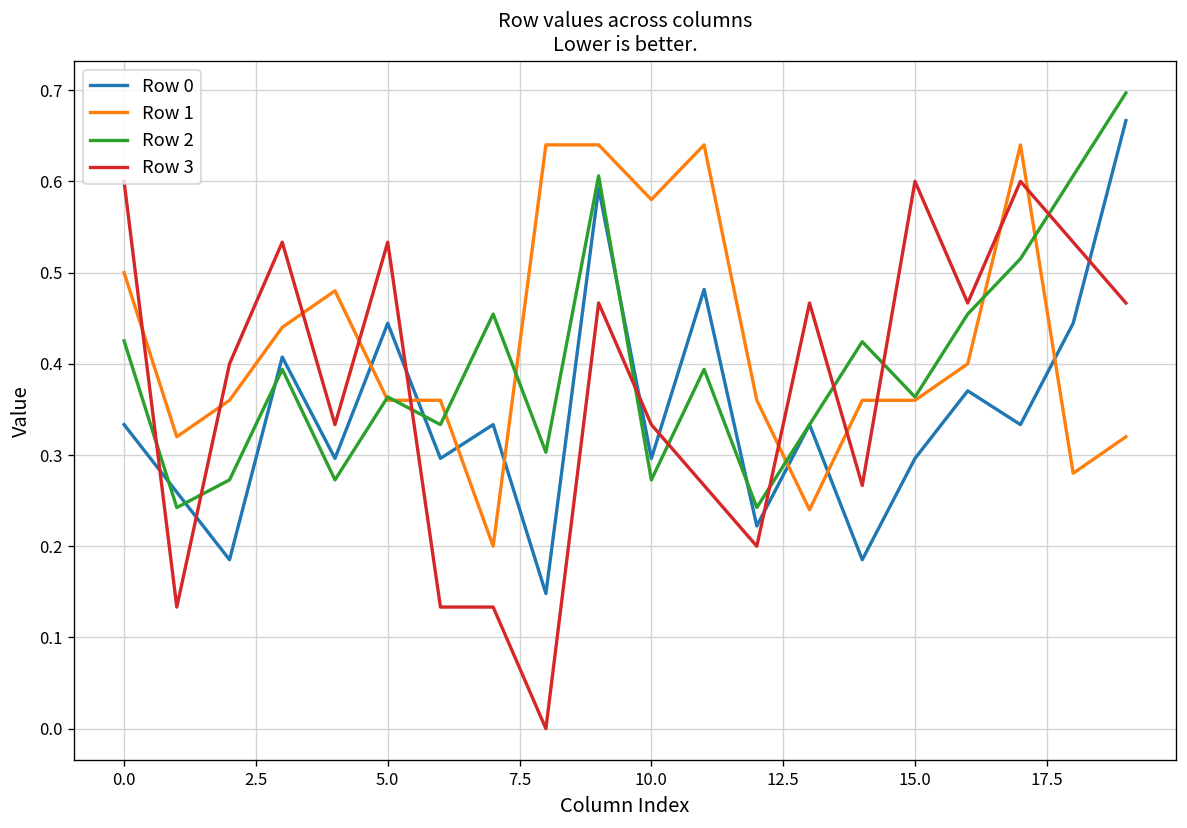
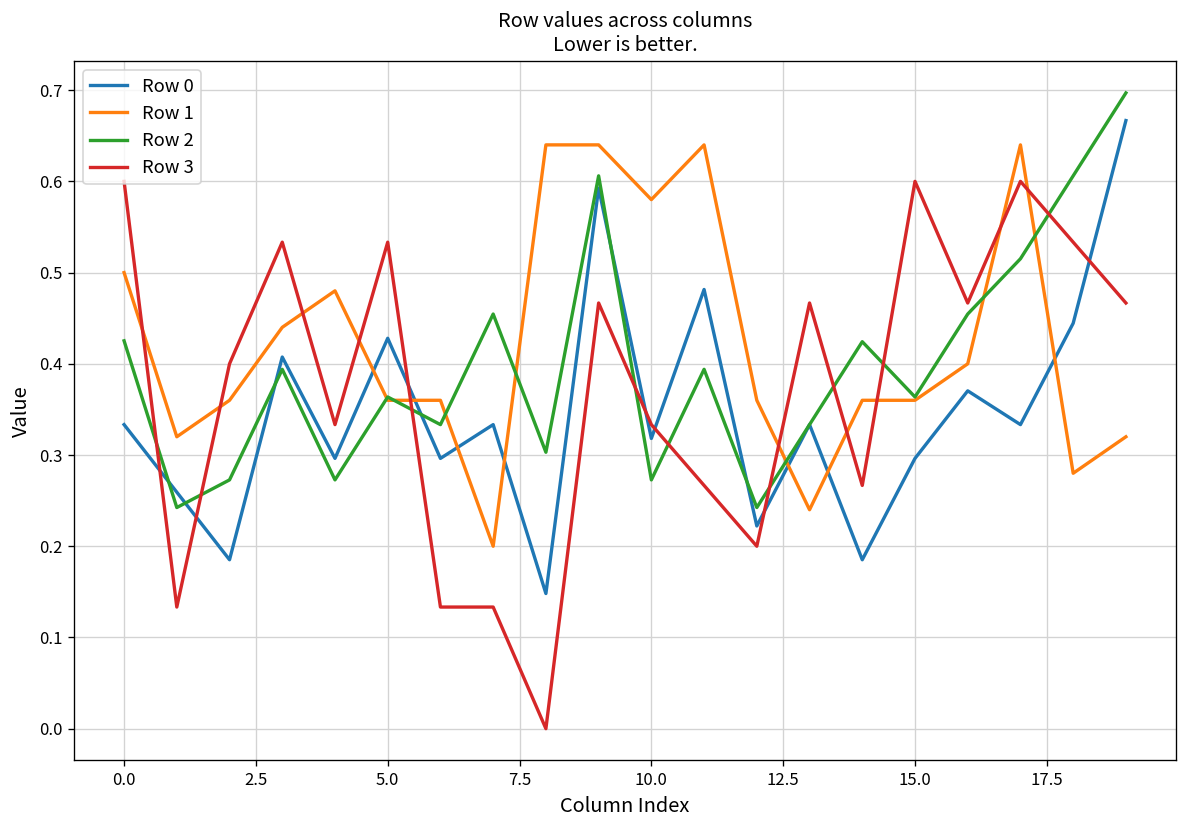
  {
    "Row 0": {
      "0.0": 0.33,
-     "5.0": 0.44,
-     "10.0": 0.30,
+     "5.0": 0.43,
+     "10.0": 0.32,
      "15.0": 0.30
    },
    "Row 1": {
      "0.0": 0.50,
      "5.0": 0.36,
      "10.0": 0.58,
      "15.0": 0.36
    },
    "Row 2": {
      "0.0": 0.43,
      "5.0": 0.36,
      "10.0": 0.27,
      "15.0": 0.36
    },
    "Row 3": {
      "5.0": 0.53,
      "10.0": 0.33,
      "15.0": 0.60
    }
  }
